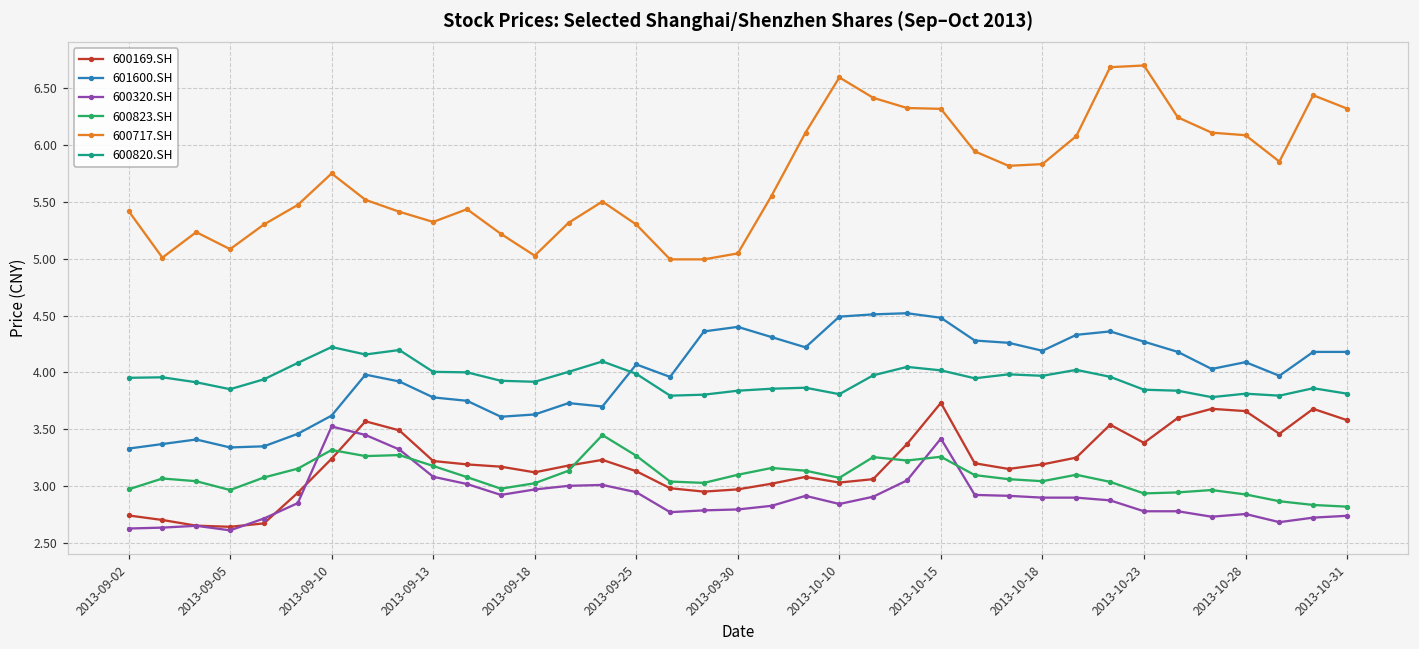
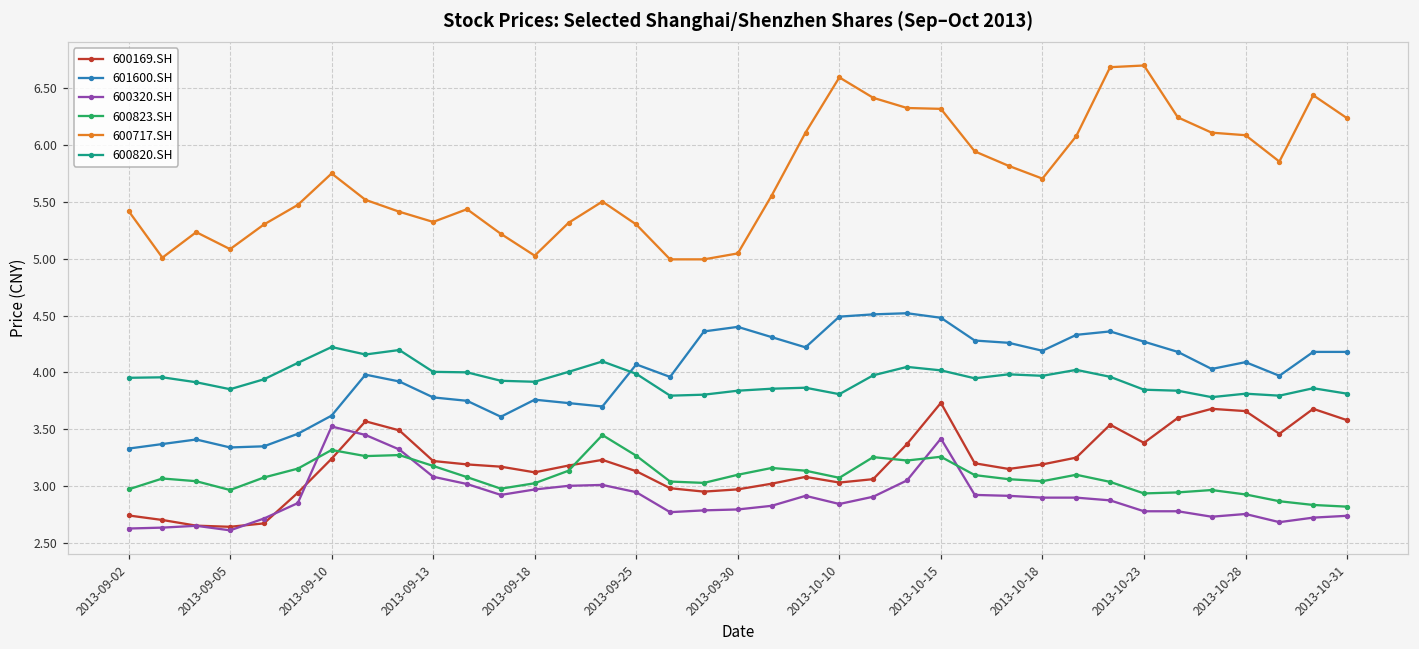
  {
    "600169.SH": {
      "2013-09-02": 2.74,
      "2013-09-05": 2.64,
      "2013-09-10": 3.24,
      "2013-09-13": 3.22,
      "2013-09-18": 3.12,
      "2013-09-25": 3.13,
      "2013-09-30": 2.97,
      "2013-10-10": 3.03,
      "2013-10-15": 3.73,
      "2013-10-18": 3.19,
      "2013-10-23": 3.38,
      "2013-10-28": 3.66,
      "2013-10-31": 3.58
    },
    "601600.SH": {
      "2013-09-02": 3.33,
      "2013-09-05": 3.34,
      "2013-09-10": 3.62,
      "2013-09-13": 3.78,
-     "2013-09-18": 3.63,
+     "2013-09-18": 3.76,
      "2013-09-25": 4.07,
      "2013-09-30": 4.40,
      "2013-10-10": 4.49,
      "2013-10-15": 4.48,
      "2013-10-18": 4.19,
      "2013-10-23": 4.27,
      "2013-10-28": 4.09,
      "2013-10-31": 4.18
    },
    "600320.SH": {
      "2013-09-02": 2.63,
      "2013-09-05": 2.61,
      "2013-09-10": 3.52,
      "2013-09-13": 3.08,
      "2013-09-18": 2.97,
      "2013-09-25": 2.95,
      "2013-09-30": 2.79,
      "2013-10-10": 2.84,
      "2013-10-15": 3.42,
      "2013-10-18": 2.90,
      "2013-10-23": 2.78,
      "2013-10-28": 2.76,
      "2013-10-31": 2.74
    },
    "600717.SH": {
      "2013-09-02": 5.42,
      "2013-09-05": 5.08,
      "2013-09-10": 5.75,
      "2013-09-13": 5.32,
      "2013-09-18": 5.03,
      "2013-09-25": 5.30,
      "2013-09-30": 5.05,
      "2013-10-10": 6.59,
      "2013-10-15": 6.32,
-     "2013-10-18": 5.83,
+     "2013-10-18": 5.70,
      "2013-10-23": 6.70,
      "2013-10-28": 6.08,
-     "2013-10-31": 6.32
+     "2013-10-31": 6.23
    }
  }
